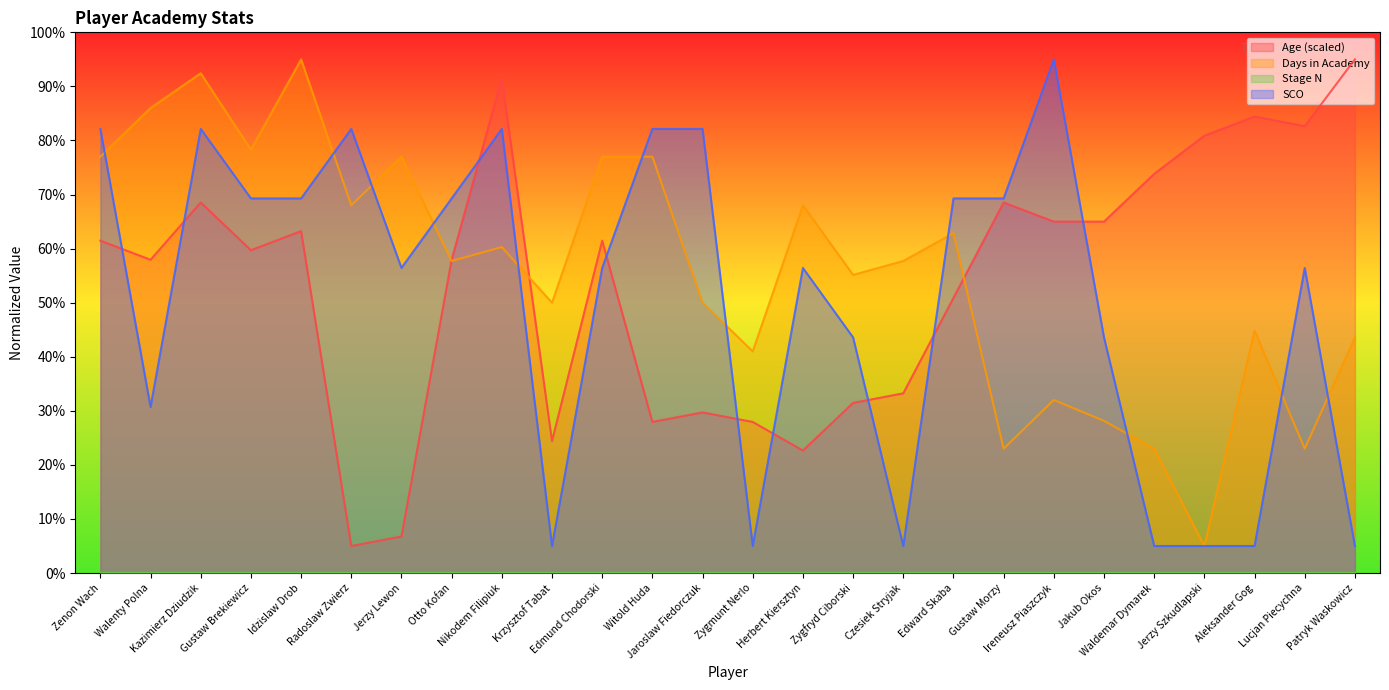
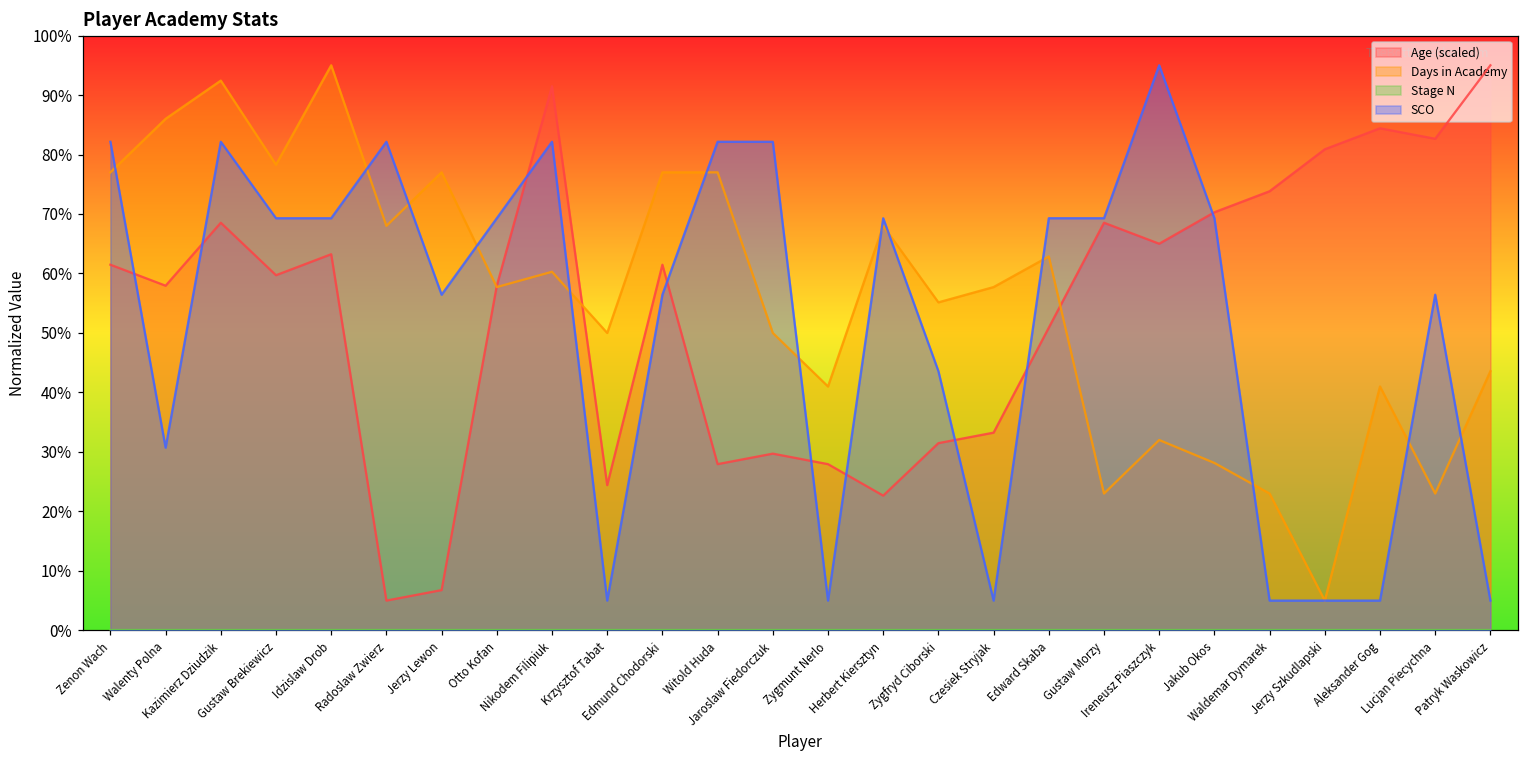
  {
    "Age (scaled)": {
      "Zenon Wach": "61%",
      "Walenty Polna": "58%",
      "Kazimierz Dziudzik": "69%",
      "Gustaw Brekiewicz": "60%",
      "Idzislaw Drob": "63%",
      "Radoslaw Zwierz": "5%",
      "Jerzy Lewon": "7%",
      "Nikodem Filipiuk": "91%",
      "Krzysztof Tabat": "24%",
      "Edmund Chodorski": "61%",
      "Witold Huda": "28%",
      "Jaroslaw Fiedorczuk": "30%",
      "Zygmunt Nerlo": "28%",
      "Herbert Kiersztyn": "23%",
      "Zygfryd Ciborski": "31%",
      "Czesiek Stryjak": "33%",
      "Edward Skaba": "51%",
      "Gustaw Morzy": "69%",
      "Ireneusz Piaszczyk": "65%",
-     "Jakub Okos": "65%",
+     "Jakub Okos": "70%",
      "Waldemar Dymarek": "74%",
      "Jerzy Szkudlapski": "81%",
      "Aleksander Gog": "84%",
      "Lucjan Piecychna": "83%"
    },
    "Days in Academy": {
      "Zenon Wach": "77%",
      "Walenty Polna": "86%",
      "Kazimierz Dziudzik": "92%",
      "Gustaw Brekiewicz": "78%",
      "Idzislaw Drob": "95%",
      "Radoslaw Zwierz": "68%",
      "Jerzy Lewon": "77%",
      "Nikodem Filipiuk": "60%",
      "Krzysztof Tabat": "50%",
      "Edmund Chodorski": "77%",
      "Witold Huda": "77%",
      "Jaroslaw Fiedorczuk": "50%",
      "Zygmunt Nerlo": "41%",
      "Herbert Kiersztyn": "68%",
      "Zygfryd Ciborski": "55%",
      "Czesiek Stryjak": "58%",
      "Edward Skaba": "63%",
      "Gustaw Morzy": "23%",
      "Ireneusz Piaszczyk": "32%",
      "Jakub Okos": "28%",
      "Waldemar Dymarek": "23%",
-     "Aleksander Gog": "45%",
+     "Aleksander Gog": "41%",
      "Lucjan Piecychna": "23%",
      "Patryk Waskowicz": "44%"
    },
    "Stage N": {
      "Zenon Wach": "0%",
      "Walenty Polna": "0%",
      "Kazimierz Dziudzik": "0%",
      "Gustaw Brekiewicz": "0%",
      "Idzislaw Drob": "0%",
      "Radoslaw Zwierz": "0%",
      "Jerzy Lewon": "0%",
      "Otto Kofan": "0%",
      "Nikodem Filipiuk": "0%",
      "Krzysztof Tabat": "0%",
      "Edmund Chodorski": "0%",
      "Witold Huda": "0%",
      "Jaroslaw Fiedorczuk": "0%",
      "Zygmunt Nerlo": "0%",
      "Herbert Kiersztyn": "0%",
      "Zygfryd Ciborski": "0%",
      "Czesiek Stryjak": "0%",
      "Edward Skaba": "0%",
      "Gustaw Morzy": "0%",
      "Ireneusz Piaszczyk": "0%",
      "Jakub Okos": "0%",
      "Waldemar Dymarek": "0%",
      "Jerzy Szkudlapski": "0%",
      "Aleksander Gog": "0%",
      "Lucjan Piecychna": "0%",
      "Patryk Waskowicz": "0%"
    },
    "SCO": {
      "Zenon Wach": "82%",
      "Walenty Polna": "31%",
      "Kazimierz Dziudzik": "82%",
      "Gustaw Brekiewicz": "69%",
      "Idzislaw Drob": "69%",
      "Radoslaw Zwierz": "82%",
      "Jerzy Lewon": "56%",
      "Otto Kofan": "69%",
      "Nikodem Filipiuk": "82%",
      "Krzysztof Tabat": "5%",
      "Edmund Chodorski": "56%",
      "Witold Huda": "82%",
      "Jaroslaw Fiedorczuk": "82%",
      "Zygmunt Nerlo": "5%",
-     "Herbert Kiersztyn": "56%",
+     "Herbert Kiersztyn": "69%",
      "Zygfryd Ciborski": "44%",
      "Czesiek Stryjak": "5%",
      "Edward Skaba": "69%",
      "Gustaw Morzy": "69%",
      "Ireneusz Piaszczyk": "95%",
-     "Jakub Okos": "44%",
+     "Jakub Okos": "69%",
      "Waldemar Dymarek": "5%",
      "Aleksander Gog": "5%",
      "Lucjan Piecychna": "56%",
      "Patryk Waskowicz": "5%"
    }
  }
